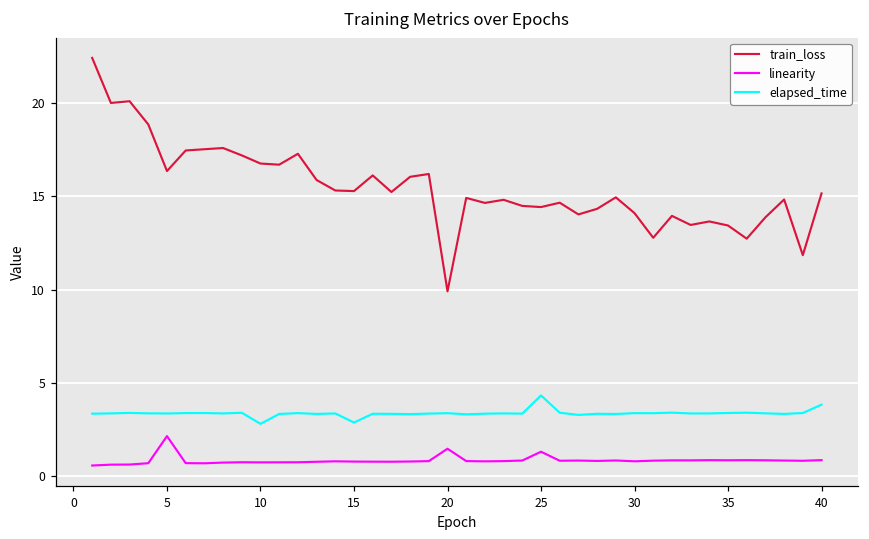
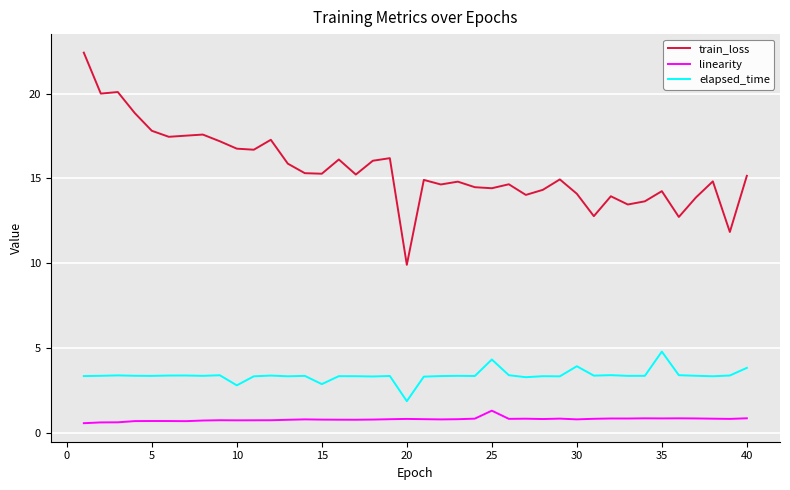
  {
    "train_loss": {
-     "5": 16.4,
+     "5": 17.8,
      "10": 16.8,
      "15": 15.3,
      "20": 9.9,
      "25": 14.4,
      "30": 14.1,
-     "35": 13.4,
+     "35": 14.3,
      "40": 15.2
    },
    "linearity": {
-     "5": 2.2,
+     "5": 0.7,
      "10": 0.8,
      "15": 0.8,
-     "20": 1.5,
+     "20": 0.8,
      "25": 1.3,
      "30": 0.8,
      "35": 0.9,
      "40": 0.9
    },
    "elapsed_time": {
      "5": 3.4,
      "10": 2.8,
      "15": 2.9,
-     "20": 3.4,
+     "20": 1.9,
      "25": 4.3,
-     "30": 3.4,
-     "35": 3.4,
+     "30": 3.9,
+     "35": 4.8,
      "40": 3.8
    }
  }
